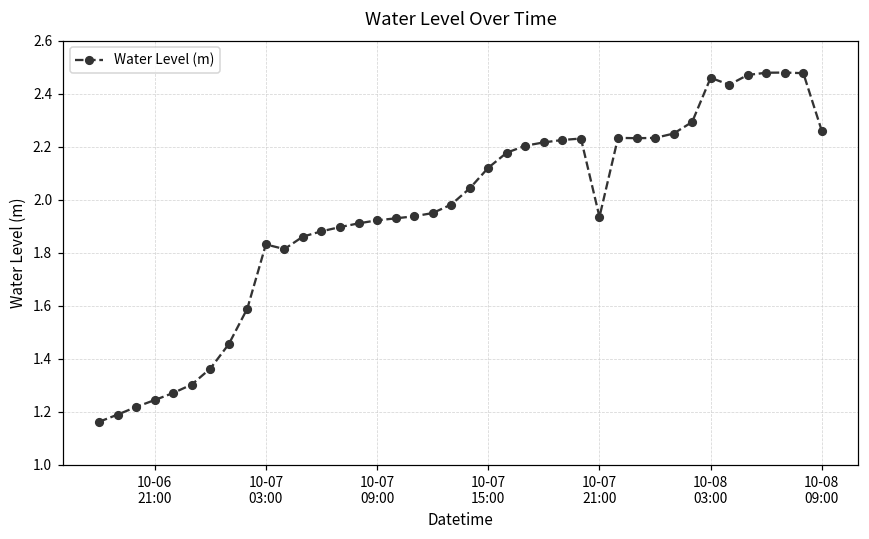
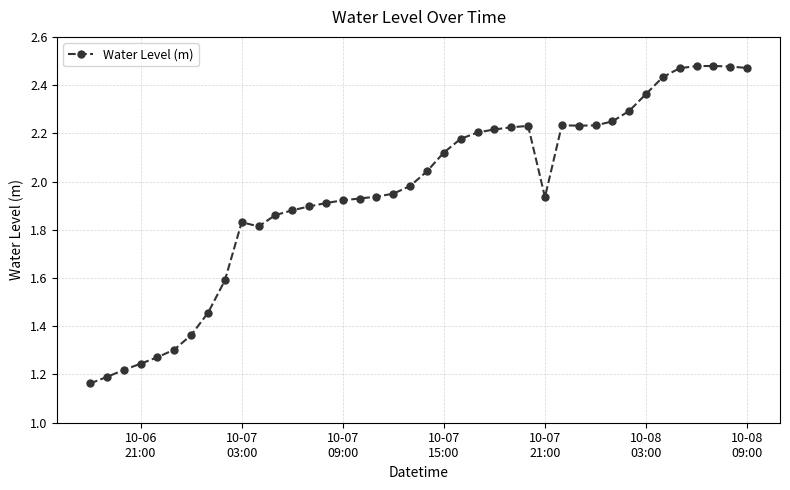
  {
    "10-06 21:00": 1.24,
    "10-07 03:00": 1.83,
    "10-07 09:00": 1.92,
    "10-07 15:00": 2.12,
    "10-07 21:00": 1.94,
-   "10-08 03:00": 2.46,
-   "10-08 09:00": 2.26
+   "10-08 03:00": 2.36,
+   "10-08 09:00": 2.47
  }
